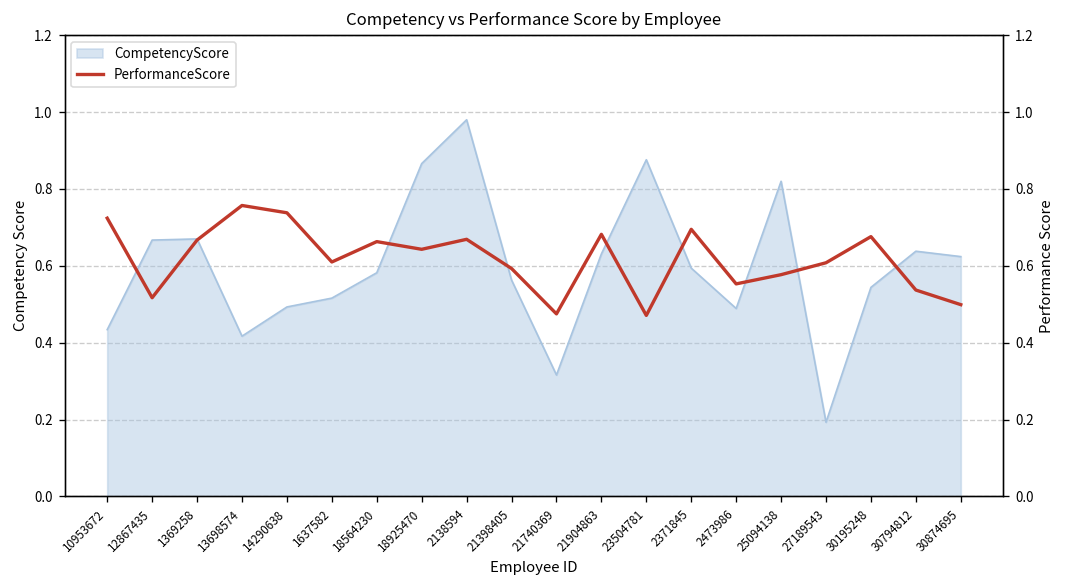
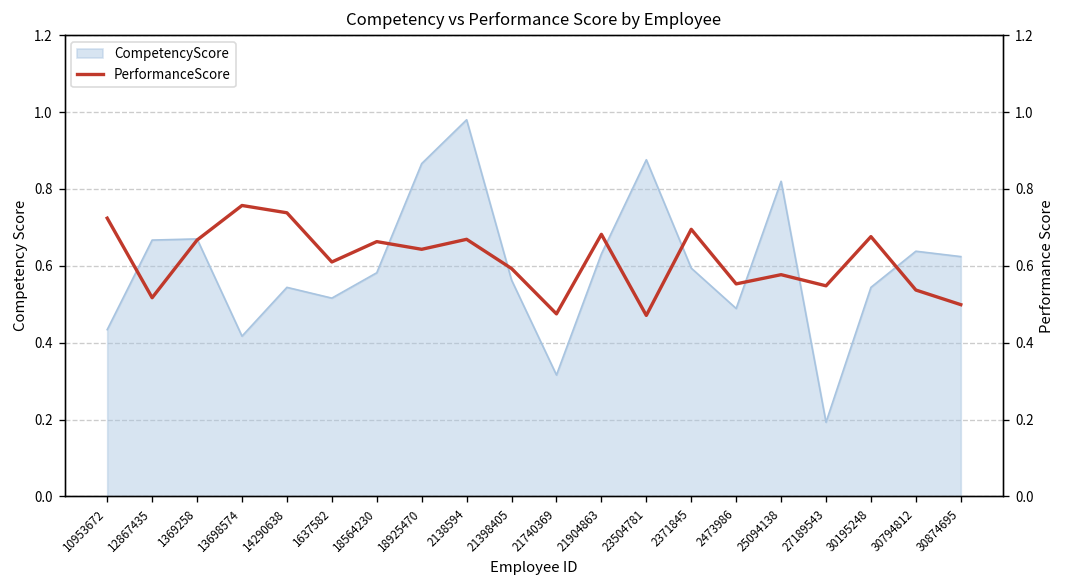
  {
    "CompetencyScore": {
      "10953672": 0.43,
      "12867435": 0.67,
      "1369258": 0.67,
      "13698574": 0.42,
-     "14290638": 0.49,
+     "14290638": 0.54,
      "1637582": 0.52,
      "18564230": 0.58,
      "18925470": 0.87,
      "2138594": 0.98,
      "21398405": 0.56,
      "21740369": 0.32,
      "21904863": 0.63,
      "23504781": 0.88,
      "2371845": 0.59,
      "2473986": 0.49,
      "25094138": 0.82,
      "27189543": 0.19,
      "30195248": 0.54,
      "30794812": 0.64,
      "30874695": 0.62
    },
    "PerformanceScore": {
      "10953672": 0.72,
      "12867435": 0.52,
      "1369258": 0.67,
      "13698574": 0.76,
      "14290638": 0.74,
      "1637582": 0.61,
      "18564230": 0.66,
      "18925470": 0.64,
      "2138594": 0.67,
      "21398405": 0.59,
      "21740369": 0.48,
      "21904863": 0.68,
      "23504781": 0.47,
      "2371845": 0.70,
      "2473986": 0.55,
      "25094138": 0.58,
-     "27189543": 0.61,
+     "27189543": 0.55,
      "30195248": 0.68,
      "30794812": 0.54,
      "30874695": 0.50
    }
  }
